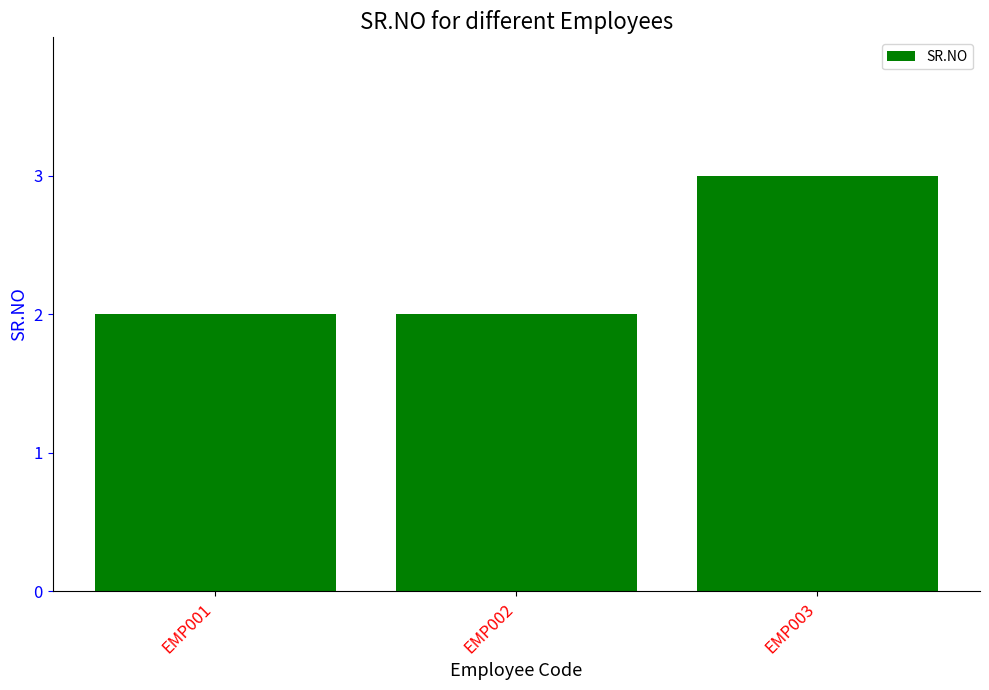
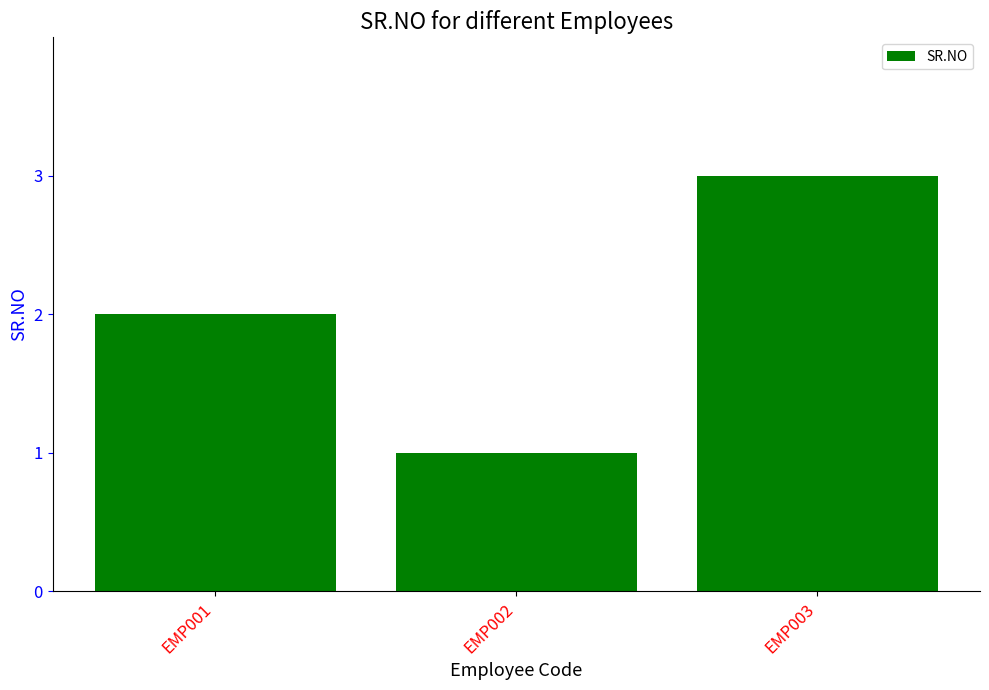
  {
    "EMP001": 2,
-   "EMP002": 2,
+   "EMP002": 1,
    "EMP003": 3
  }
